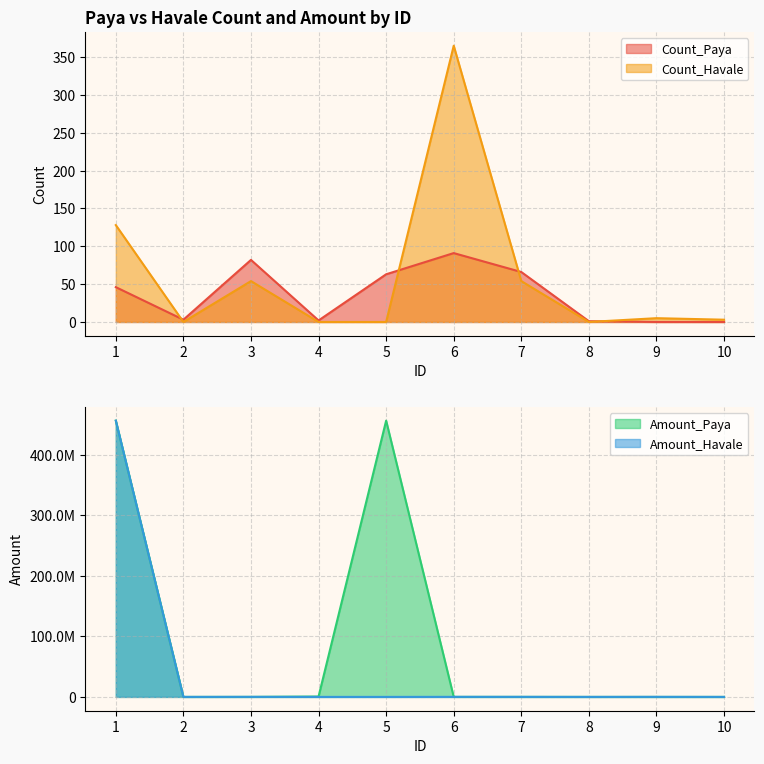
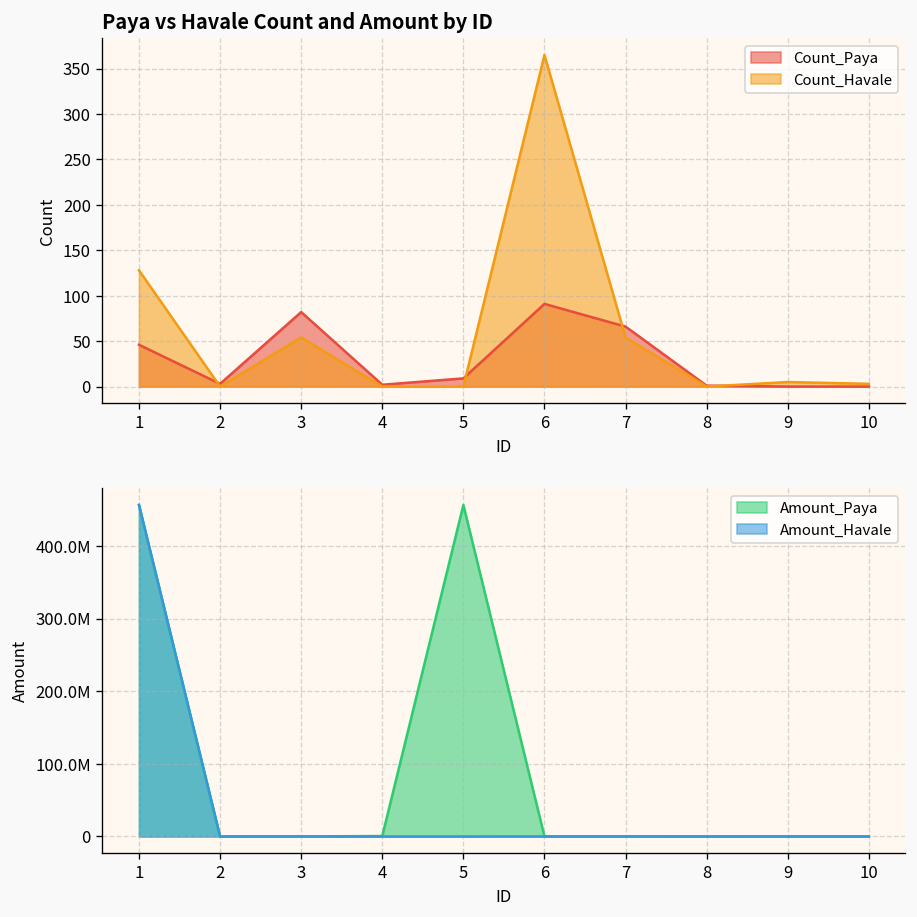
  {
    "Paya vs Havale Count and Amount by ID": {
      "Count_Paya": {
        "1": 50,
        "3": 80,
-       "5": 60,
+       "5": 10,
        "6": 90,
        "7": 70,
        "9": 0
      },
      "Count_Havale": {
        "1": 130,
        "3": 50,
        "5": 0,
        "6": 370,
        "7": 50,
        "9": 10
      }
    }
  }
